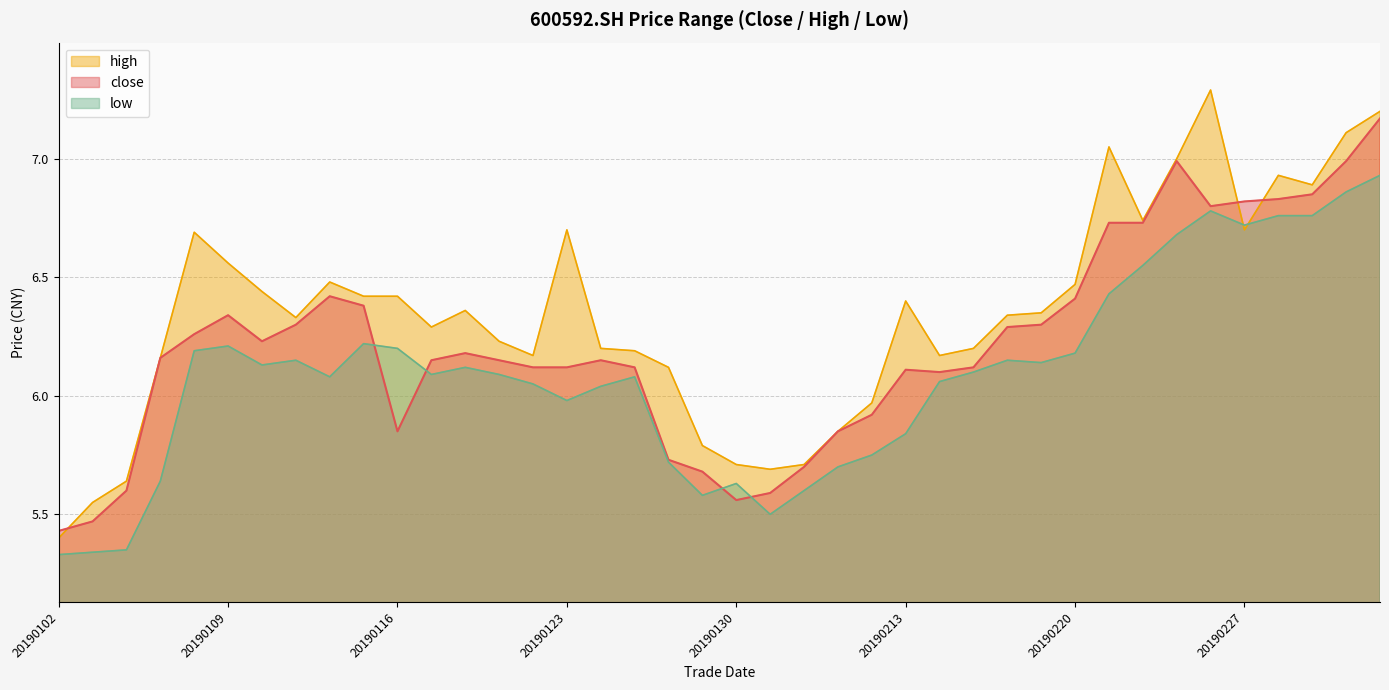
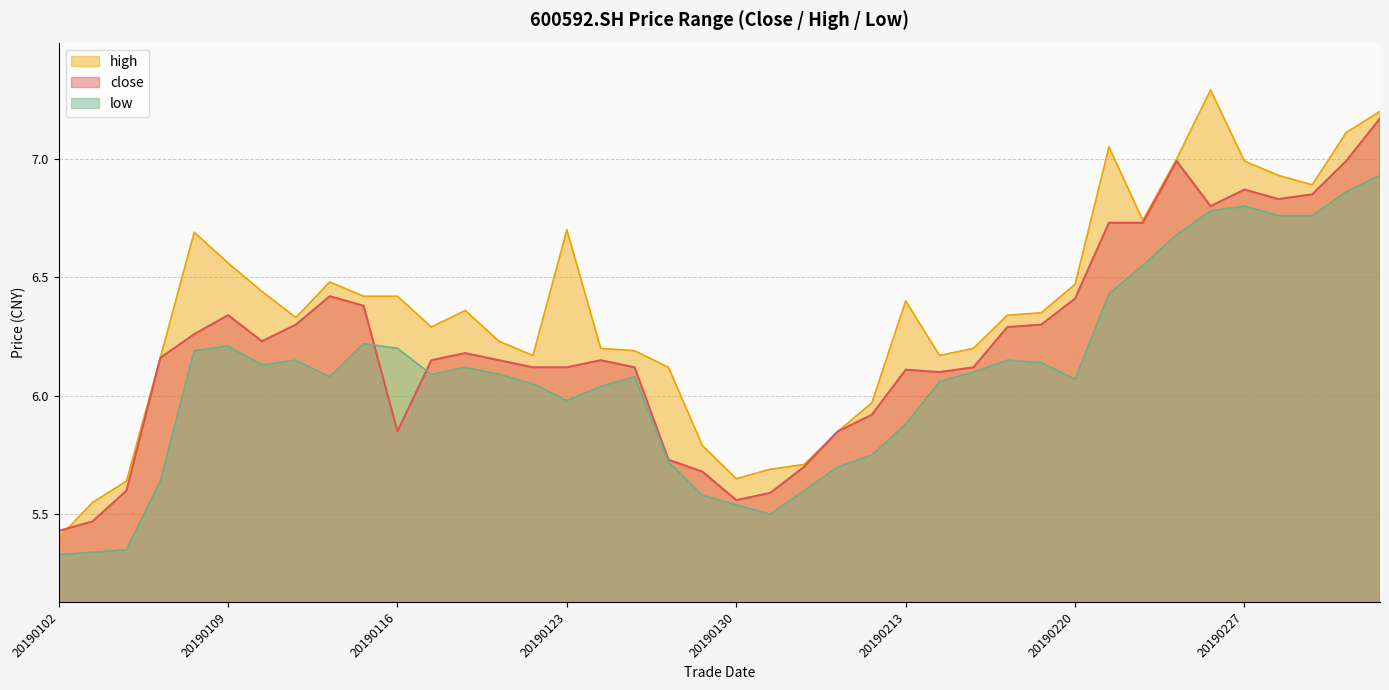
  {
    "high": {
      "20190102": 5.40,
      "20190109": 6.56,
      "20190116": 6.42,
      "20190123": 6.70,
-     "20190130": 5.71,
+     "20190130": 5.65,
      "20190213": 6.40,
      "20190220": 6.47,
-     "20190227": 6.70
+     "20190227": 6.99
    },
    "close": {
      "20190102": 5.43,
      "20190109": 6.34,
      "20190116": 5.85,
      "20190123": 6.12,
      "20190130": 5.56,
      "20190213": 6.11,
      "20190220": 6.41,
-     "20190227": 6.82
+     "20190227": 6.87
    },
    "low": {
      "20190102": 5.33,
      "20190109": 6.21,
      "20190116": 6.20,
      "20190123": 5.98,
-     "20190130": 5.63,
-     "20190213": 5.84,
-     "20190220": 6.18,
-     "20190227": 6.72
+     "20190130": 5.54,
+     "20190213": 5.88,
+     "20190220": 6.07,
+     "20190227": 6.80
    }
  }
